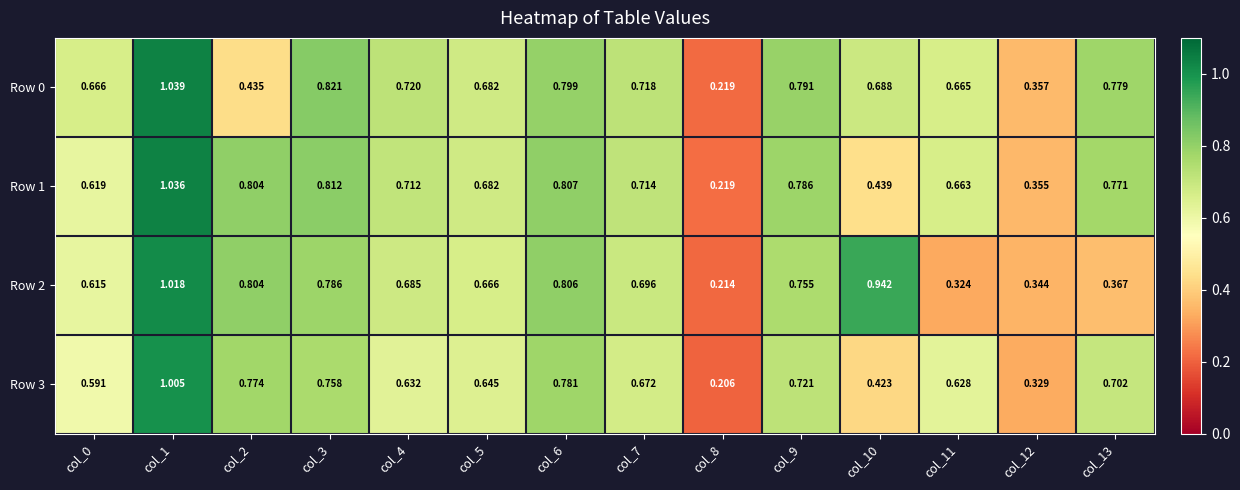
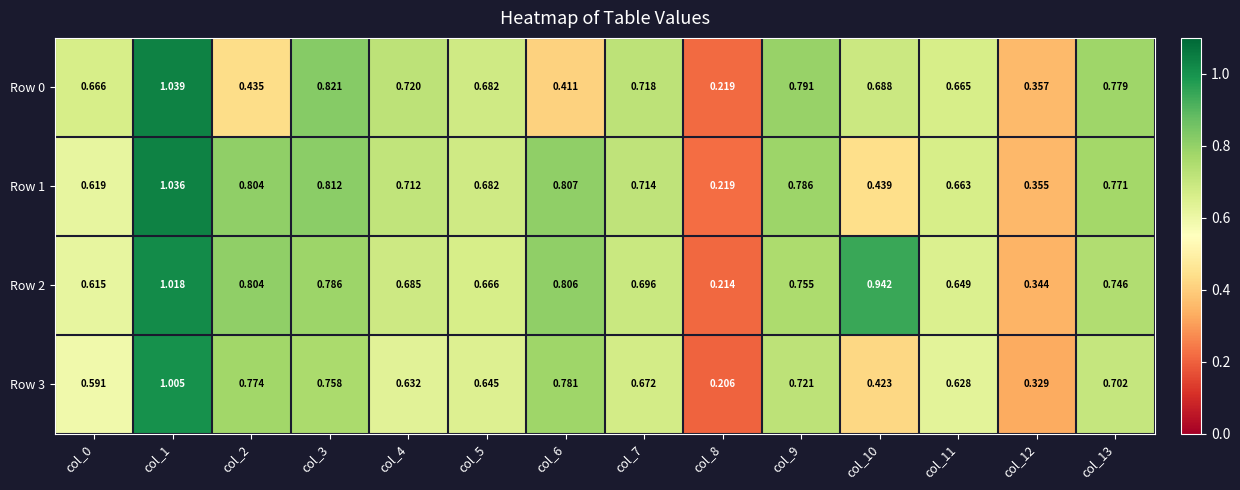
  {
    "Row 0": {
      "col_0": 0.666,
      "col_1": 1.039,
      "col_2": 0.435,
      "col_3": 0.821,
      "col_4": 0.720,
      "col_5": 0.682,
-     "col_6": 0.799,
+     "col_6": 0.411,
      "col_7": 0.718,
      "col_8": 0.219,
      "col_9": 0.791,
      "col_10": 0.688,
      "col_11": 0.665,
      "col_12": 0.357,
      "col_13": 0.779
    },
    "Row 1": {
      "col_0": 0.619,
      "col_1": 1.036,
      "col_2": 0.804,
      "col_3": 0.812,
      "col_4": 0.712,
      "col_5": 0.682,
      "col_6": 0.807,
      "col_7": 0.714,
      "col_8": 0.219,
      "col_9": 0.786,
      "col_10": 0.439,
      "col_11": 0.663,
      "col_12": 0.355,
      "col_13": 0.771
    },
    "Row 2": {
      "col_0": 0.615,
      "col_1": 1.018,
      "col_2": 0.804,
      "col_3": 0.786,
      "col_4": 0.685,
      "col_5": 0.666,
      "col_6": 0.806,
      "col_7": 0.696,
      "col_8": 0.214,
      "col_9": 0.755,
      "col_10": 0.942,
-     "col_11": 0.324,
+     "col_11": 0.649,
      "col_12": 0.344,
-     "col_13": 0.367
+     "col_13": 0.746
    },
    "Row 3": {
      "col_0": 0.591,
      "col_1": 1.005,
      "col_2": 0.774,
      "col_3": 0.758,
      "col_4": 0.632,
      "col_5": 0.645,
      "col_6": 0.781,
      "col_7": 0.672,
      "col_8": 0.206,
      "col_9": 0.721,
      "col_10": 0.423,
      "col_11": 0.628,
      "col_12": 0.329,
      "col_13": 0.702
    }
  }
